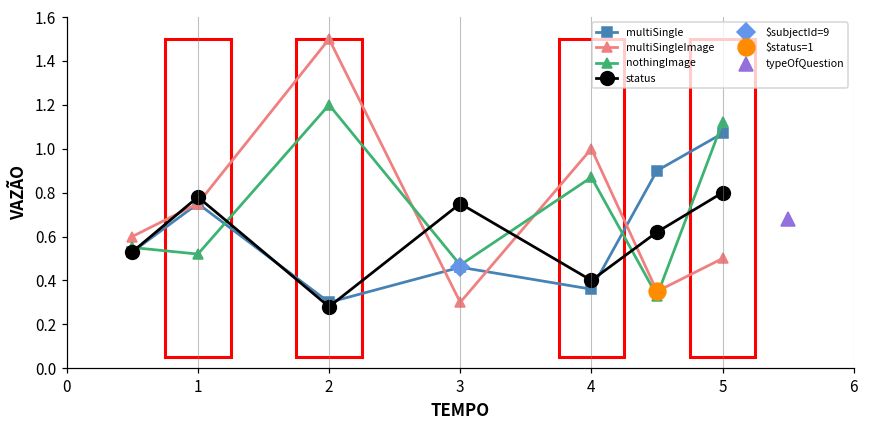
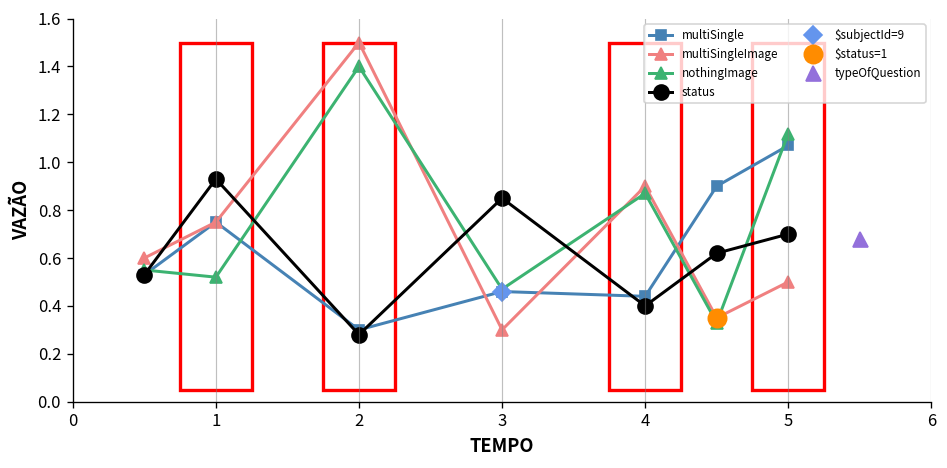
  {
    "multiSingle": {
      "2": 0.30,
-     "4": 0.36,
+     "4": 0.44,
      "5": 1.07
    },
    "multiSingleImage": {
      "2": 1.5,
      "3": 0.3,
-     "4": 1.0,
+     "4": 0.9,
      "5": 0.5
    },
    "nothingImage": {
      "1": 0.52,
-     "2": 1.2,
+     "2": 1.4,
      "4": 0.87,
      "5": 1.12
    },
    "status": {
-     "1": 0.78,
+     "1": 0.93,
      "2": 0.28,
-     "3": 0.75,
+     "3": 0.85,
      "4": 0.40,
-     "5": 0.8
+     "5": 0.7
    }
  }
